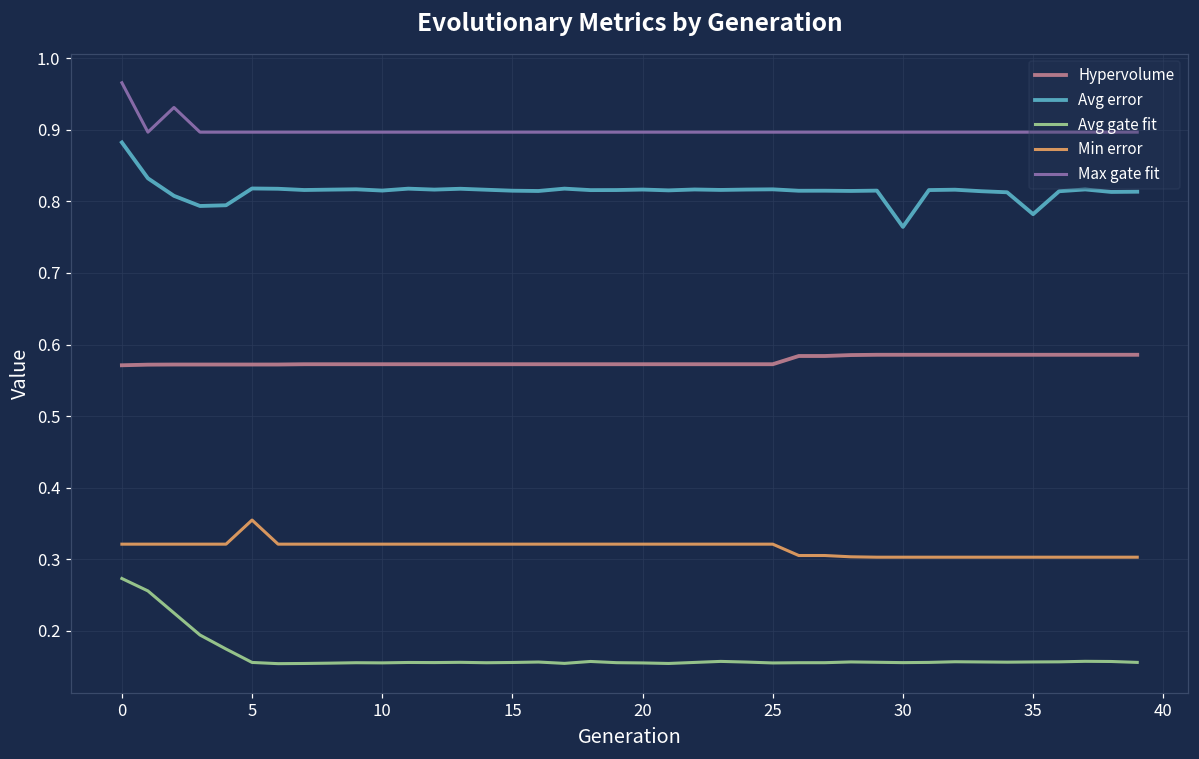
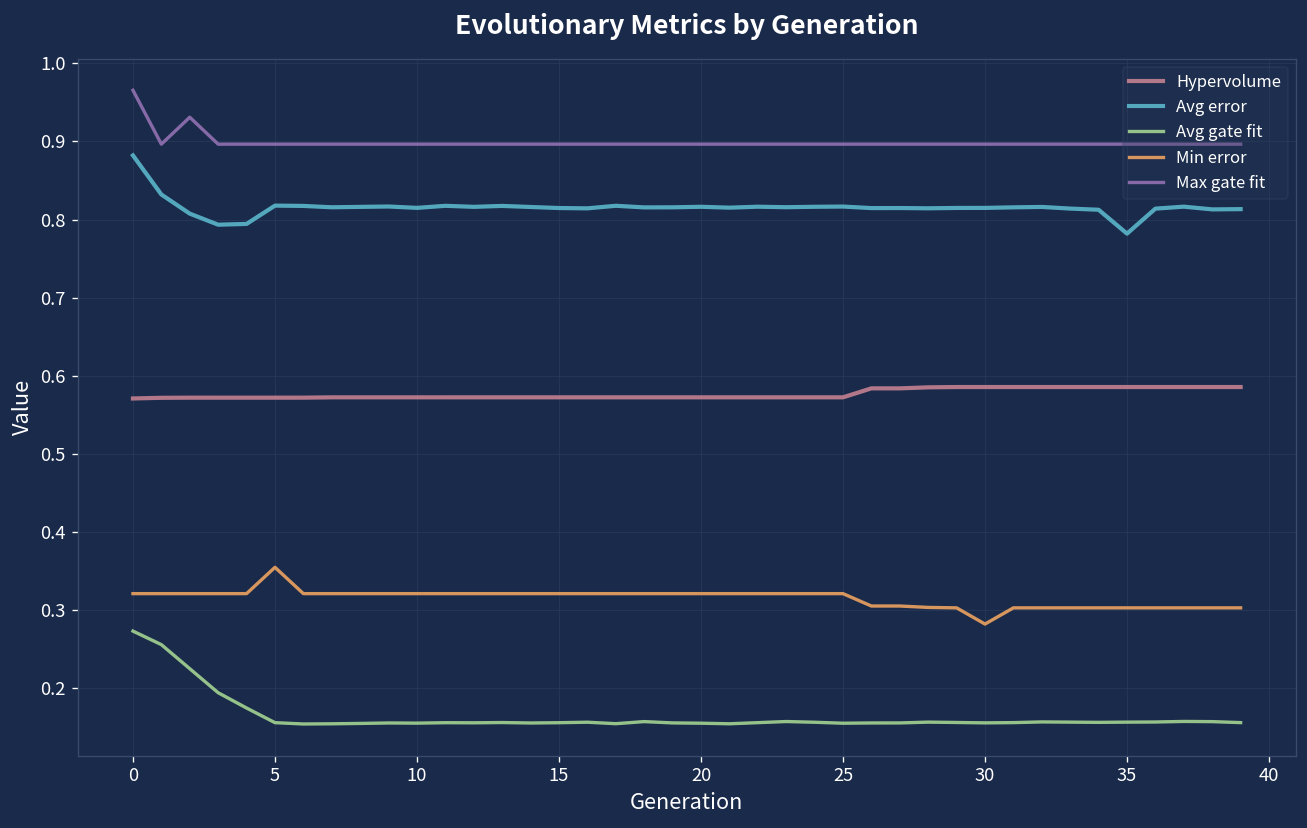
  {
    "Avg error": {
      "0": 0.88,
      "5": 0.82,
      "10": 0.81,
      "15": 0.81,
      "20": 0.82,
      "25": 0.82,
-     "30": 0.76,
+     "30": 0.81,
      "35": 0.78
    },
    "Avg gate fit": {
      "0": 0.27,
      "5": 0.16,
      "10": 0.16,
      "15": 0.16,
      "20": 0.16,
      "25": 0.16,
      "30": 0.16,
      "35": 0.16
    },
    "Min error": {
      "0": 0.32,
      "5": 0.35,
      "10": 0.32,
      "15": 0.32,
      "20": 0.32,
      "25": 0.32,
-     "30": 0.30,
+     "30": 0.28,
      "35": 0.30
    }
  }
